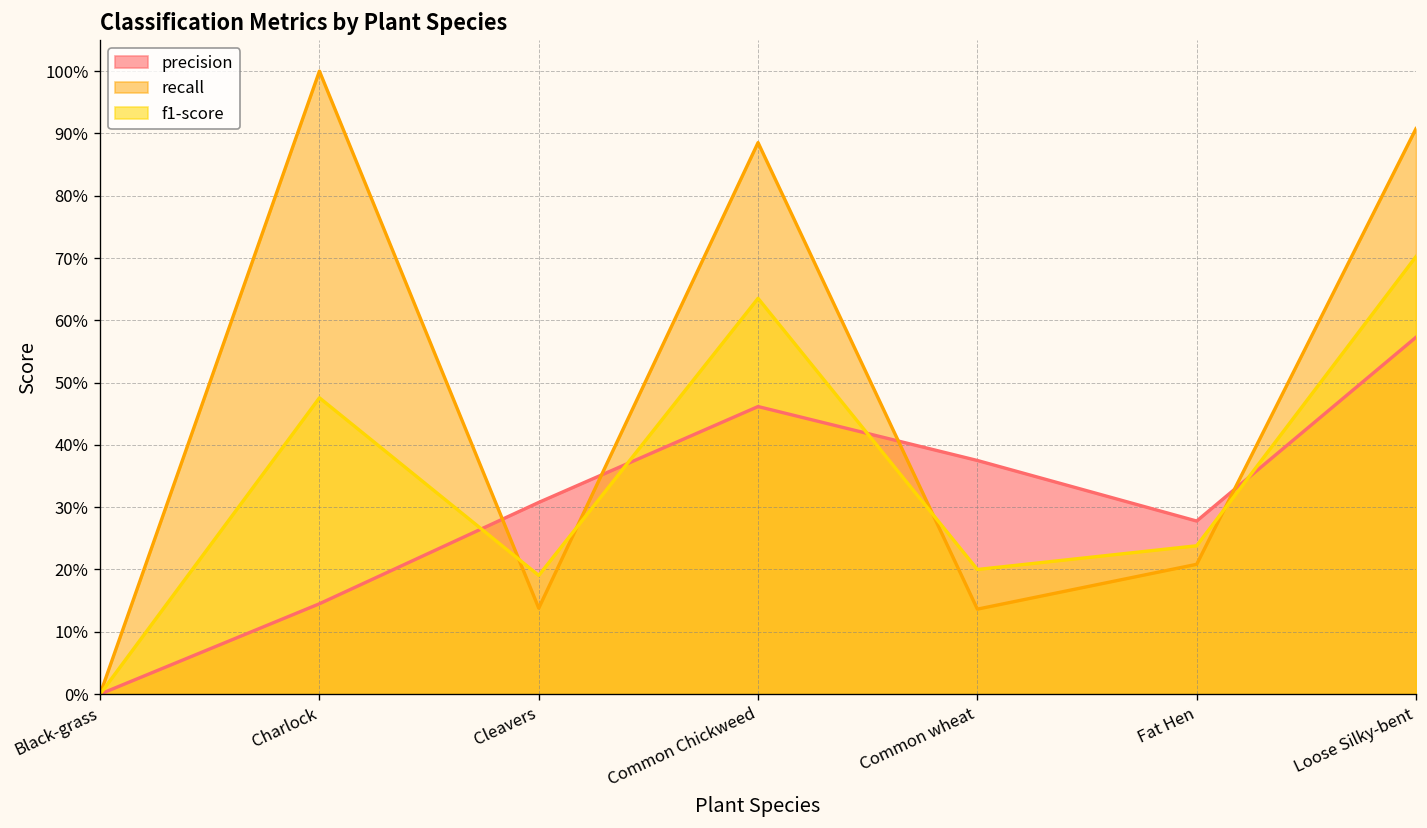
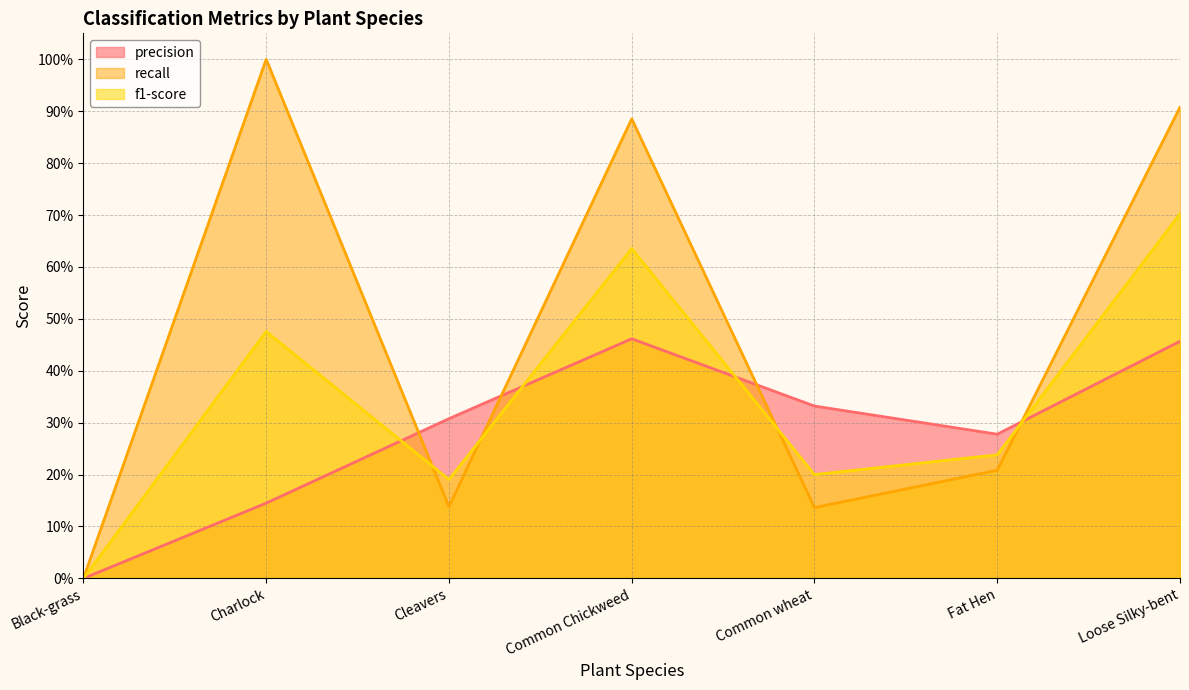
  {
    "precision": {
      "Charlock": "14%",
      "Cleavers": "31%",
      "Common Chickweed": "46%",
-     "Common wheat": "38%",
+     "Common wheat": "33%",
      "Fat Hen": "28%",
-     "Loose Silky-bent": "57%"
+     "Loose Silky-bent": "46%"
    }
  }
